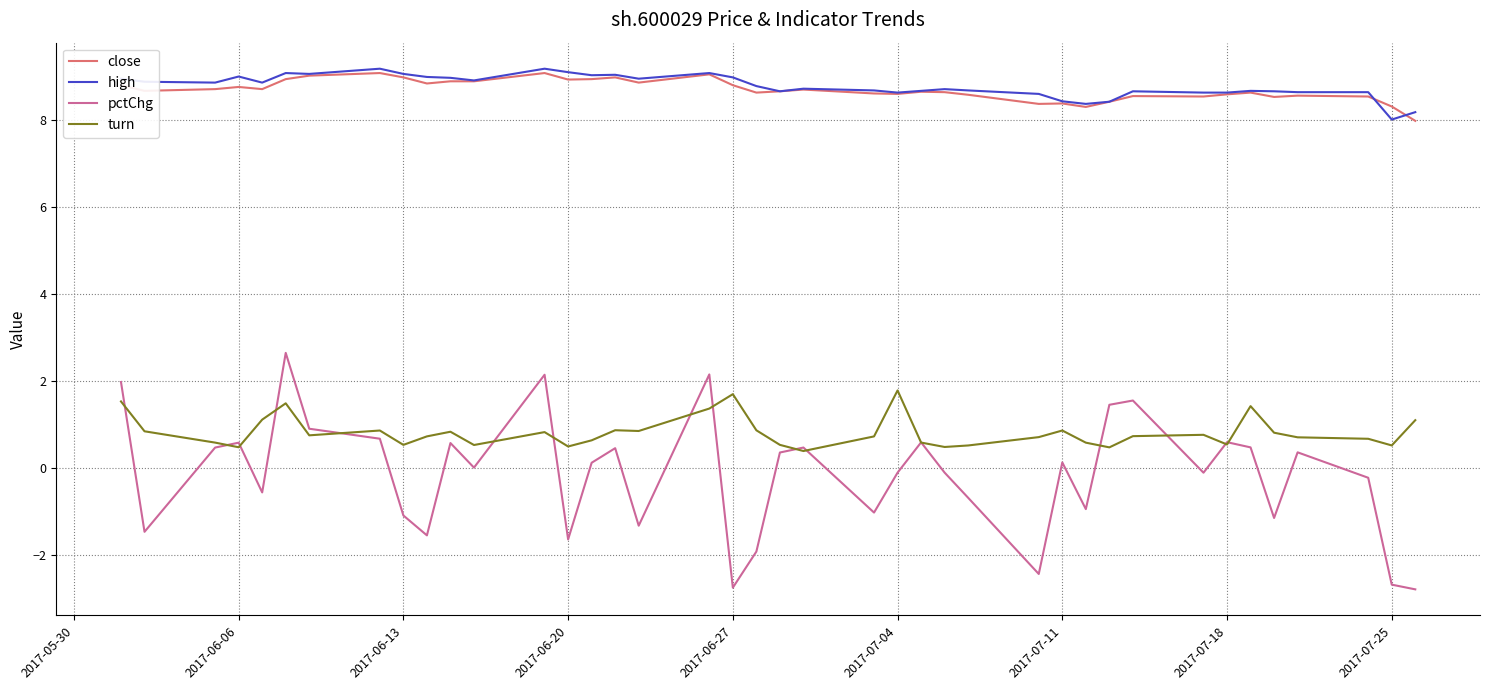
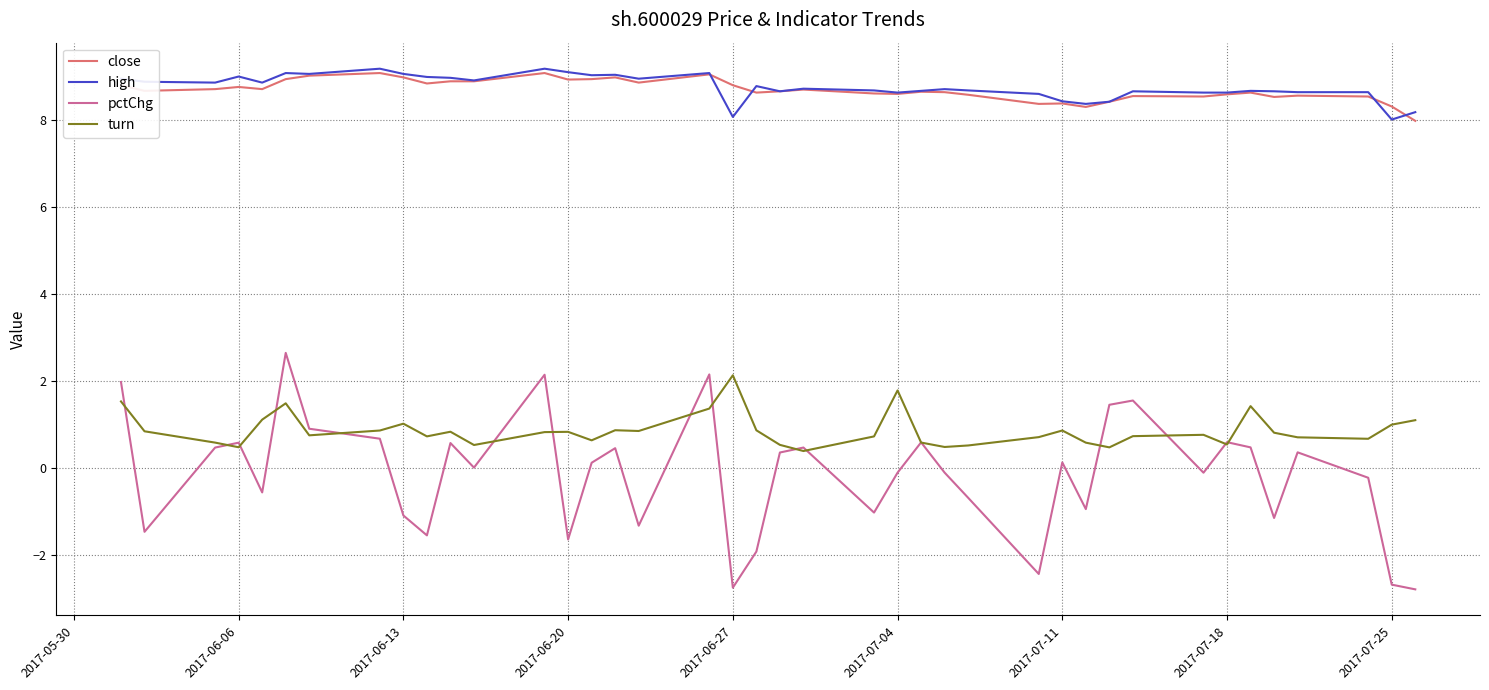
  {
    "high": {
      "2017-06-06": 9.0,
      "2017-06-13": 9.1,
      "2017-06-20": 9.1,
-     "2017-06-27": 9.0,
+     "2017-06-27": 8.1,
      "2017-07-25": 8.0
    },
    "turn": {
      "2017-06-06": 0.5,
-     "2017-06-13": 0.5,
-     "2017-06-20": 0.5,
-     "2017-06-27": 1.7,
+     "2017-06-13": 1.0,
+     "2017-06-20": 0.8,
+     "2017-06-27": 2.1,
      "2017-07-04": 1.8,
      "2017-07-11": 0.9,
-     "2017-07-25": 0.5
+     "2017-07-25": 1.0
    }
  }
